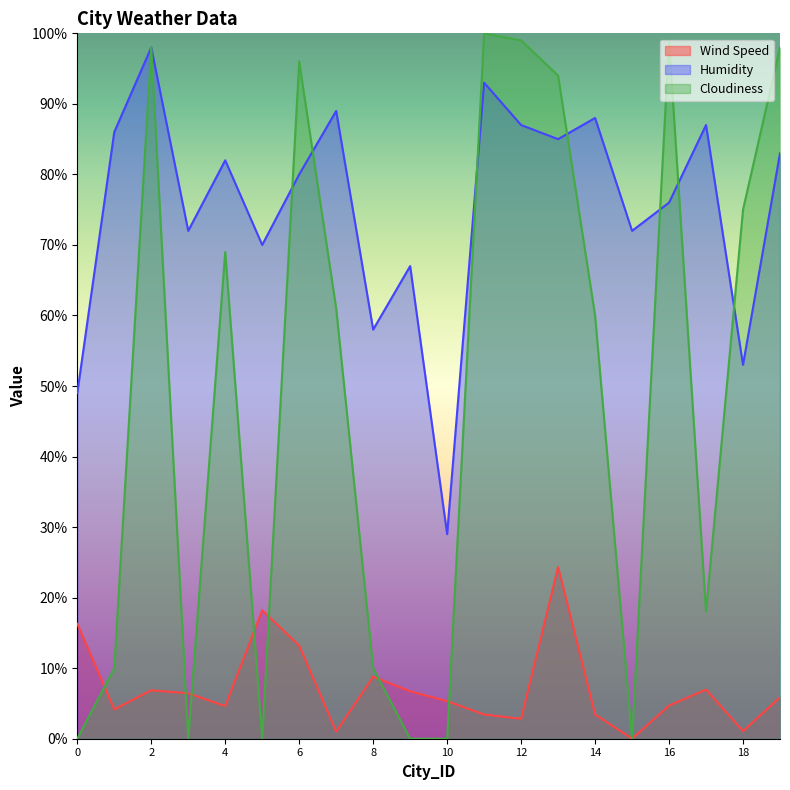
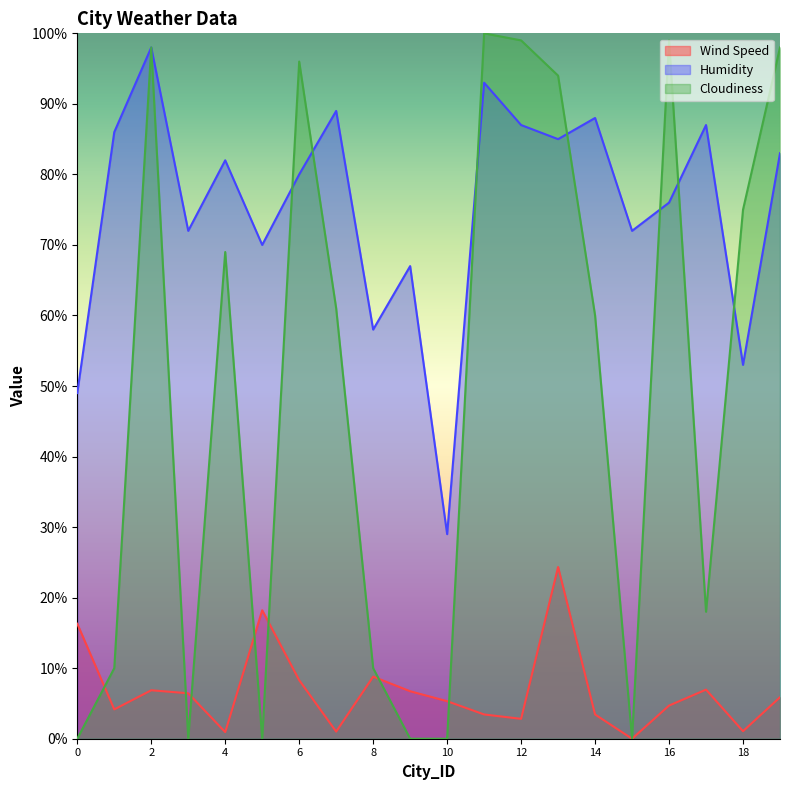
  {
    "Wind Speed": {
      "0": "16%",
      "2": "7%",
-     "4": "5%",
-     "6": "13%",
+     "4": "1%",
+     "6": "8%",
      "8": "9%",
      "10": "5%",
      "12": "3%",
      "14": "3%",
      "16": "5%",
      "18": "1%"
    },
    "Humidity": {
      "0": "49%",
      "4": "82%",
      "6": "80%",
      "8": "58%",
      "10": "29%",
      "12": "87%",
      "14": "88%",
      "16": "76%",
      "18": "53%"
    },
    "Cloudiness": {
      "0": "0%",
      "4": "69%",
      "6": "96%",
      "8": "10%",
      "10": "0%",
      "12": "99%",
      "14": "60%",
      "18": "75%"
    }
  }
